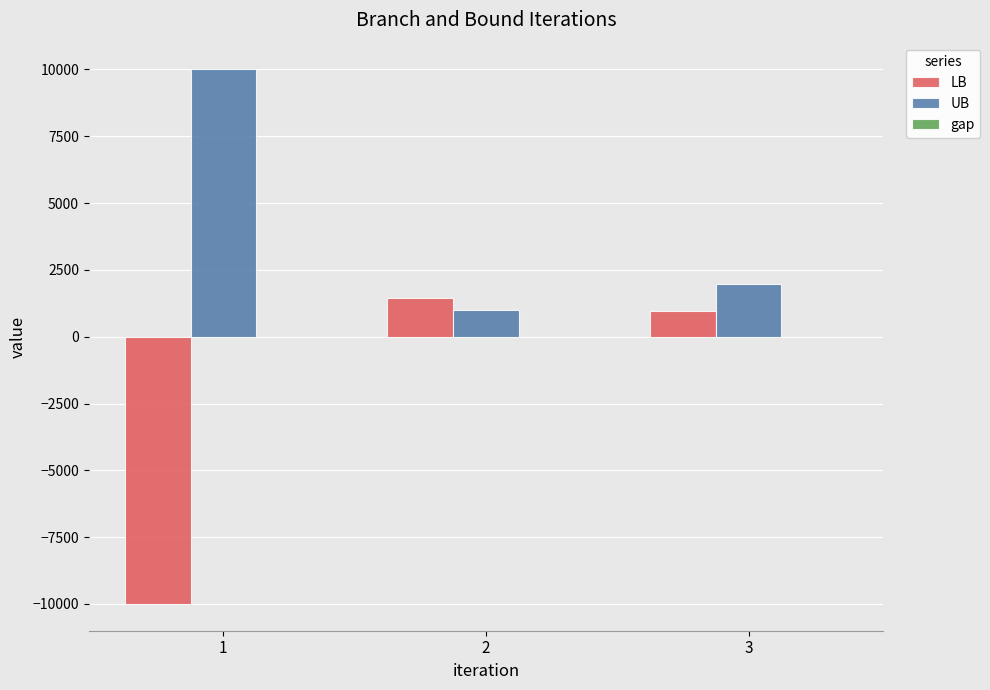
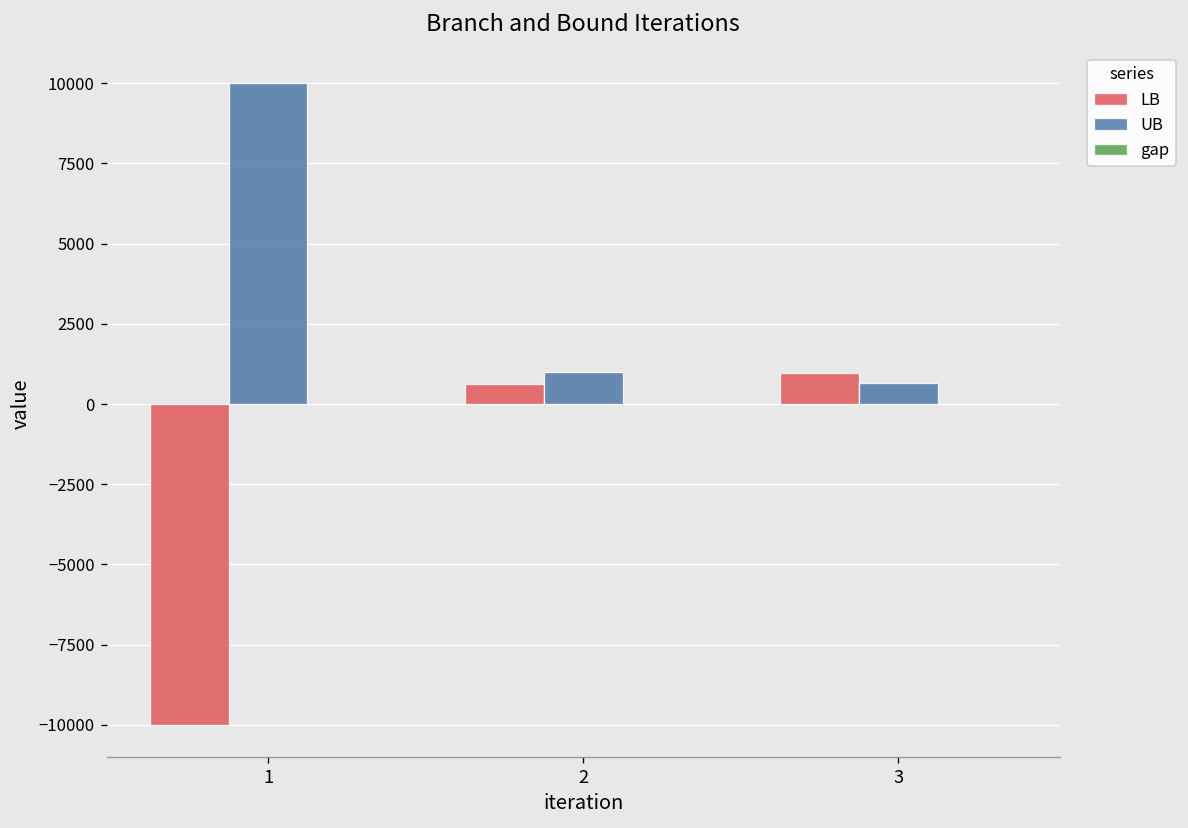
  {
    "LB": {
      "1": -10000,
-     "2": 1400,
+     "2": 600,
      "3": 1000
    },
    "UB": {
      "1": 10000,
      "2": 1000,
-     "3": 2000
+     "3": 700
    },
    "gap": {
      "3": 0
    }
  }
